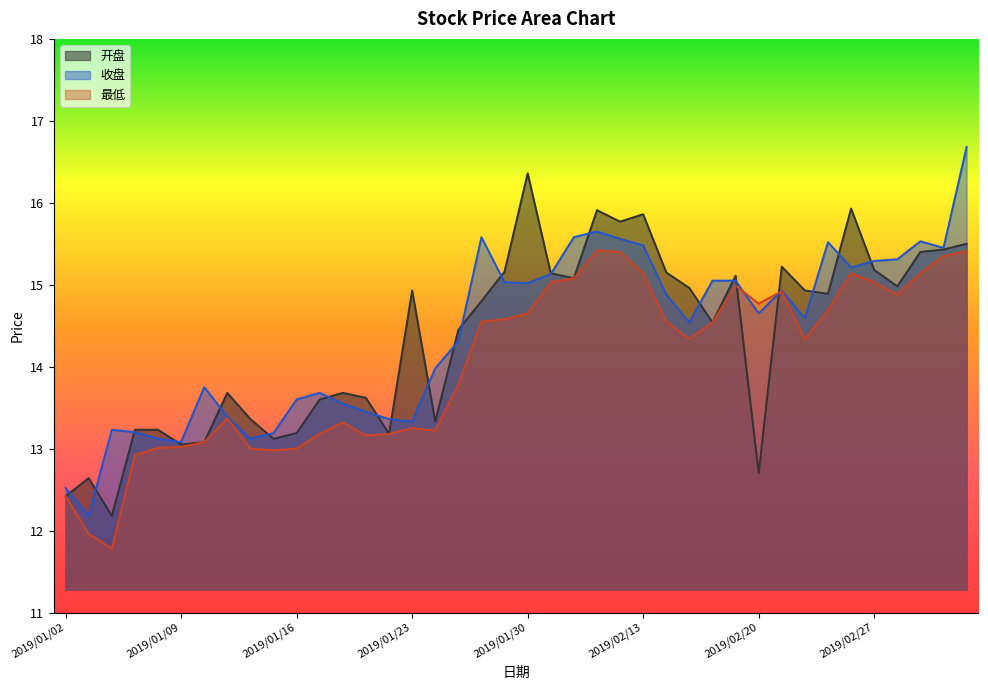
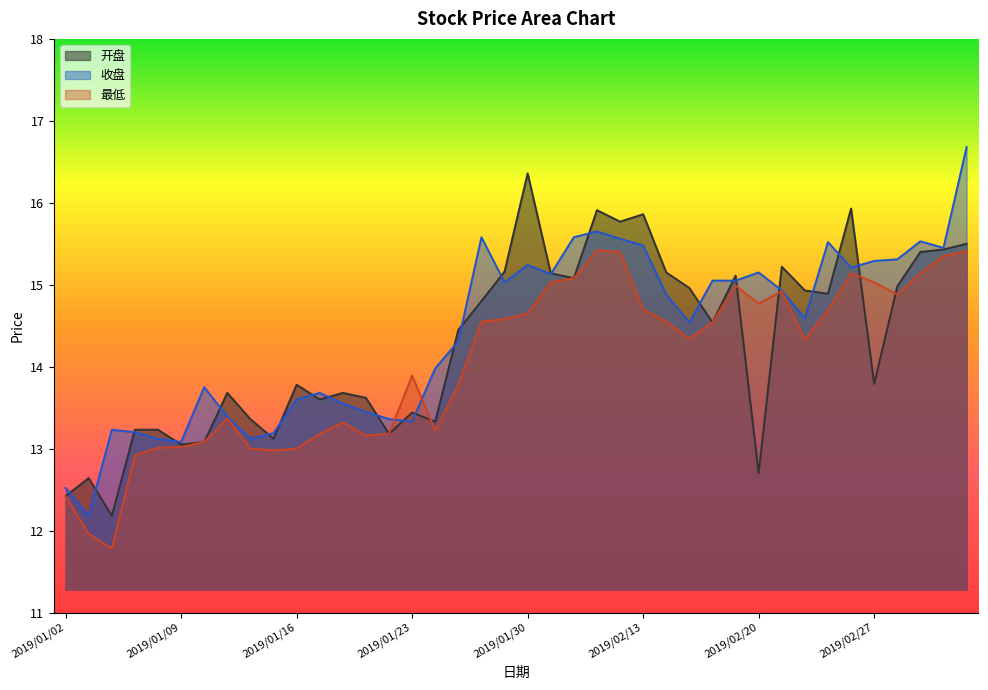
  {
    "开盘": {
-     "2019/01/16": 13.2,
-     "2019/01/23": 14.9,
+     "2019/01/16": 13.8,
+     "2019/01/23": 13.4,
      "2019/01/30": 16.4,
      "2019/02/13": 15.9,
      "2019/02/20": 12.7,
-     "2019/02/27": 15.2
+     "2019/02/27": 13.8
    },
    "收盘": {
      "2019/01/02": 12.5,
      "2019/01/16": 13.6,
      "2019/01/23": 13.3,
-     "2019/01/30": 15.0,
+     "2019/01/30": 15.2,
      "2019/02/13": 15.5,
-     "2019/02/20": 14.7,
+     "2019/02/20": 15.2,
      "2019/02/27": 15.3
    },
    "最低": {
      "2019/01/16": 13.0,
-     "2019/01/23": 13.3,
+     "2019/01/23": 13.9,
      "2019/01/30": 14.7,
-     "2019/02/13": 15.1,
+     "2019/02/13": 14.7,
      "2019/02/20": 14.8,
      "2019/02/27": 15.0
    }
  }
